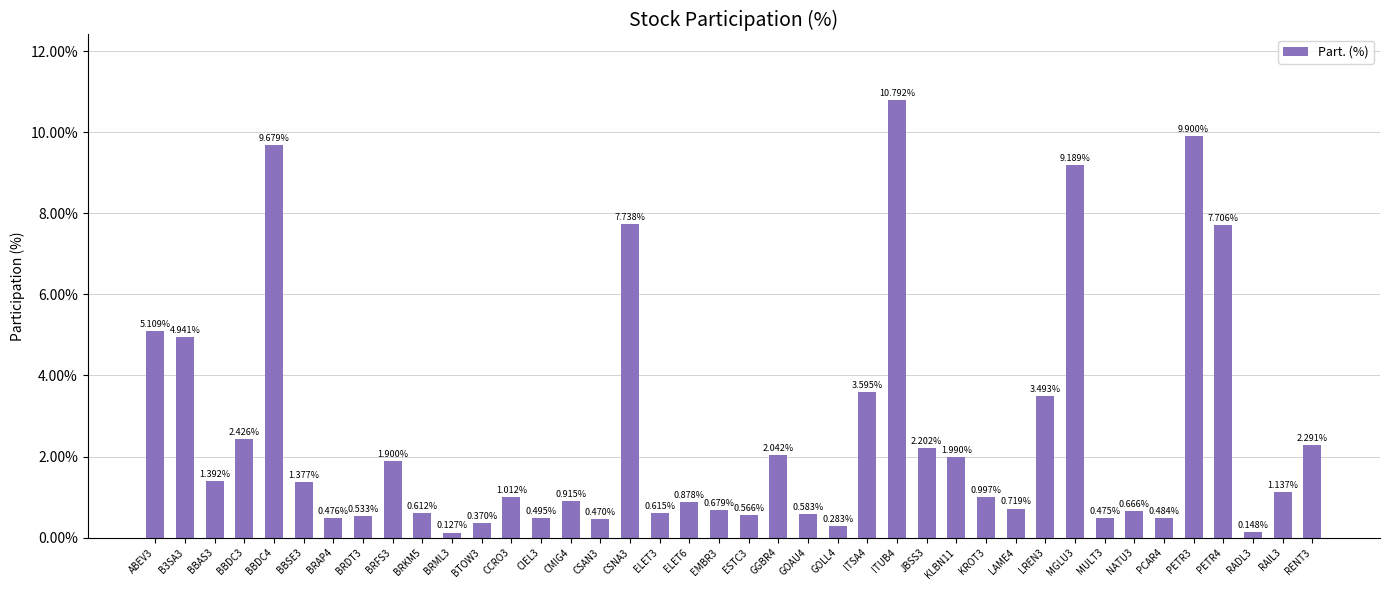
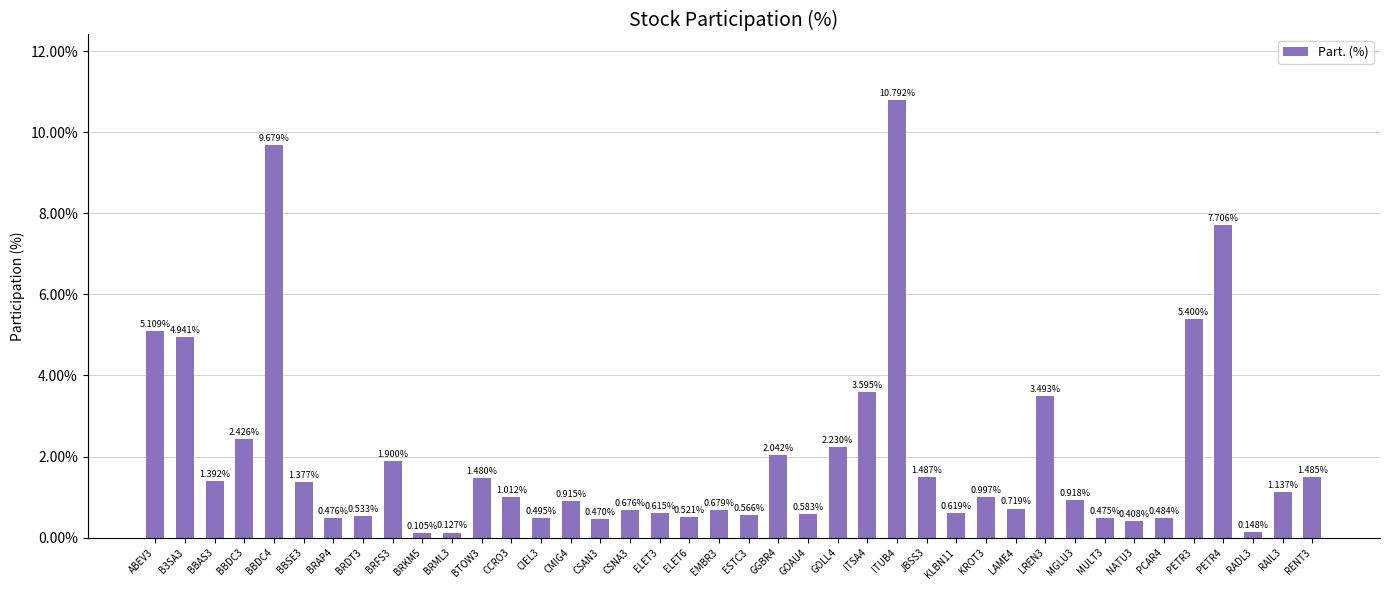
  {
    "ABEV3": "5.109%",
    "B3SA3": "4.941%",
    "BBAS3": "1.392%",
    "BBDC3": "2.426%",
    "BBDC4": "9.679%",
    "BBSE3": "1.377%",
    "BRAP4": "0.476%",
    "BRDT3": "0.533%",
    "BRFS3": "1.900%",
-   "BRKM5": "0.612%",
+   "BRKM5": "0.105%",
    "BRML3": "0.127%",
-   "BTOW3": "0.370%",
+   "BTOW3": "1.480%",
    "CCRO3": "1.012%",
    "CIEL3": "0.495%",
    "CMIG4": "0.915%",
    "CSAN3": "0.470%",
-   "CSNA3": "7.738%",
+   "CSNA3": "0.676%",
    "ELET3": "0.615%",
-   "ELET6": "0.878%",
+   "ELET6": "0.521%",
    "EMBR3": "0.679%",
    "ESTC3": "0.566%",
    "GGBR4": "2.042%",
    "GOAU4": "0.583%",
-   "GOLL4": "0.283%",
+   "GOLL4": "2.230%",
    "ITSA4": "3.595%",
    "ITUB4": "10.792%",
-   "JBSS3": "2.202%",
-   "KLBN11": "1.990%",
+   "JBSS3": "1.487%",
+   "KLBN11": "0.619%",
    "KROT3": "0.997%",
    "LAME4": "0.719%",
    "LREN3": "3.493%",
-   "MGLU3": "9.189%",
+   "MGLU3": "0.918%",
    "MULT3": "0.475%",
-   "NATU3": "0.666%",
+   "NATU3": "0.408%",
    "PCAR4": "0.484%",
-   "PETR3": "9.900%",
+   "PETR3": "5.400%",
    "PETR4": "7.706%",
    "RADL3": "0.148%",
    "RAIL3": "1.137%",
-   "RENT3": "2.291%"
+   "RENT3": "1.485%"
  }
